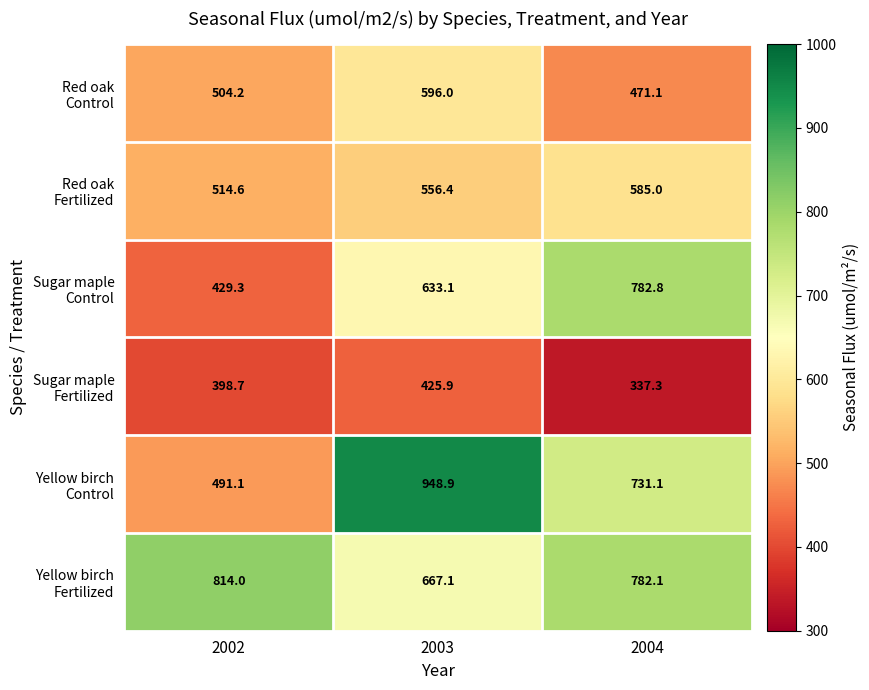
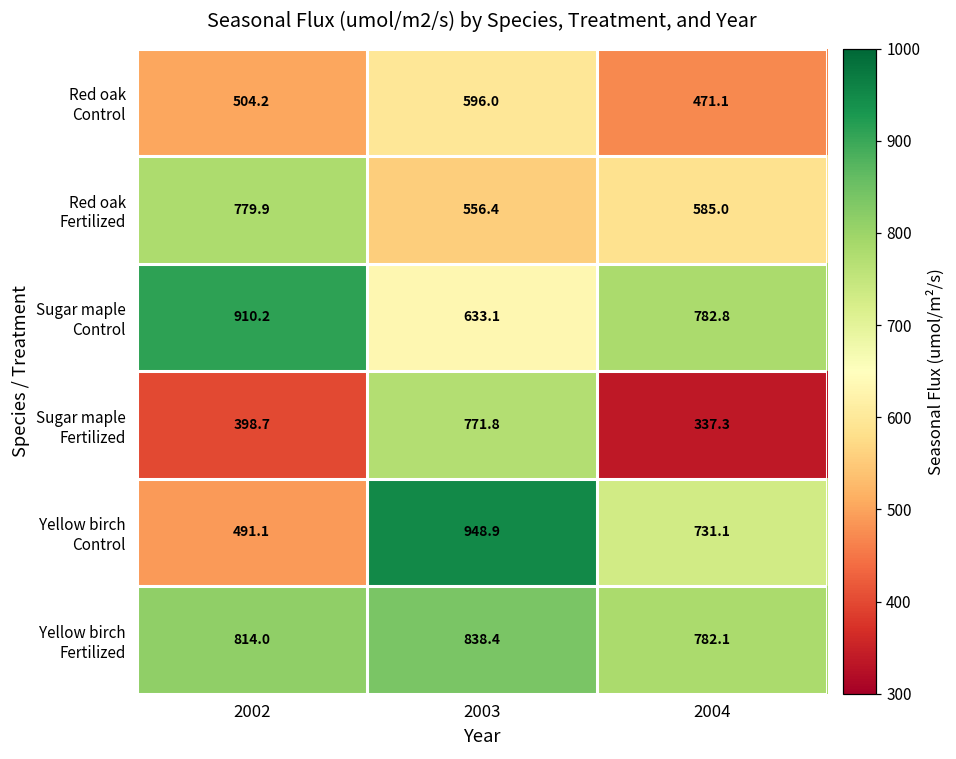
  {
    "Red oak Control": {
      "2002": 504.2,
      "2003": 596.0,
      "2004": 471.1
    },
    "Red oak Fertilized": {
-     "2002": 514.6,
+     "2002": 779.9,
      "2003": 556.4,
      "2004": 585.0
    },
    "Sugar maple Control": {
-     "2002": 429.3,
+     "2002": 910.2,
      "2003": 633.1,
      "2004": 782.8
    },
    "Sugar maple Fertilized": {
      "2002": 398.7,
-     "2003": 425.9,
+     "2003": 771.8,
      "2004": 337.3
    },
    "Yellow birch Control": {
      "2002": 491.1,
      "2003": 948.9,
      "2004": 731.1
    },
    "Yellow birch Fertilized": {
      "2002": 814.0,
-     "2003": 667.1,
+     "2003": 838.4,
      "2004": 782.1
    }
  }
